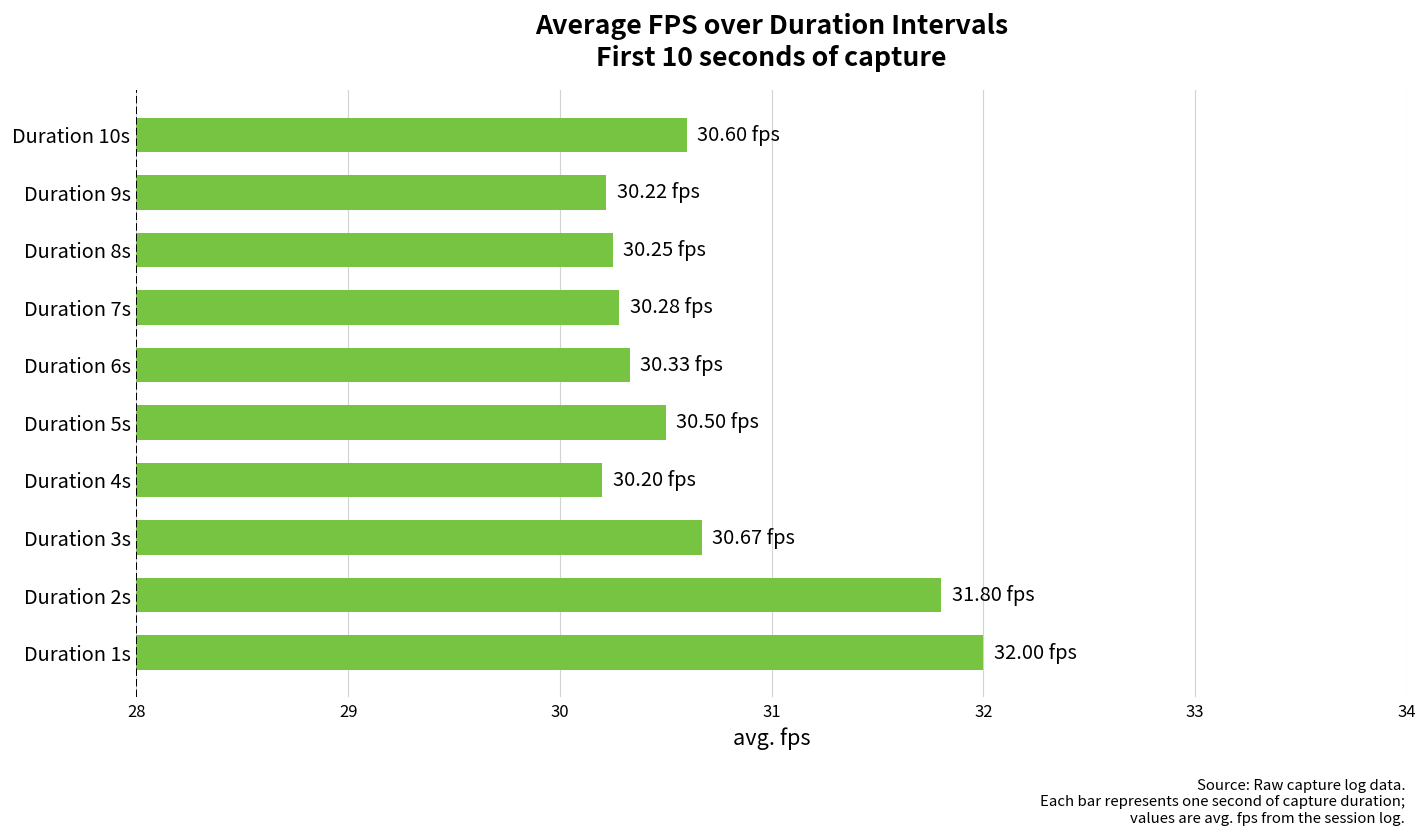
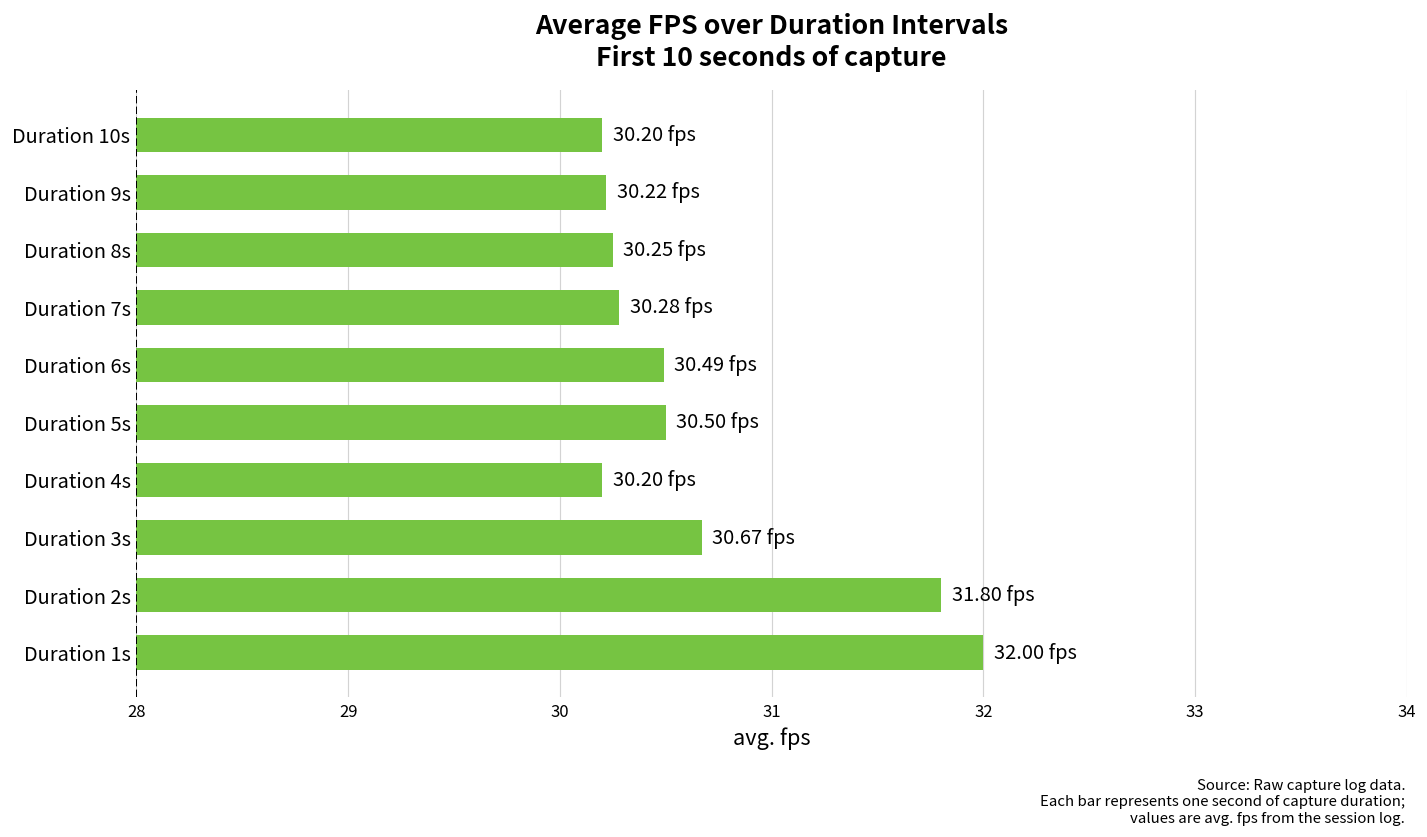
  {
-   "Duration 10s": 30.60,
+   "Duration 10s": 30.20,
    "Duration 9s": 30.22,
    "Duration 8s": 30.25,
    "Duration 7s": 30.28,
-   "Duration 6s": 30.33,
+   "Duration 6s": 30.49,
    "Duration 5s": 30.50,
    "Duration 4s": 30.20,
    "Duration 3s": 30.67,
    "Duration 2s": 31.80,
    "Duration 1s": 32.00
  }
